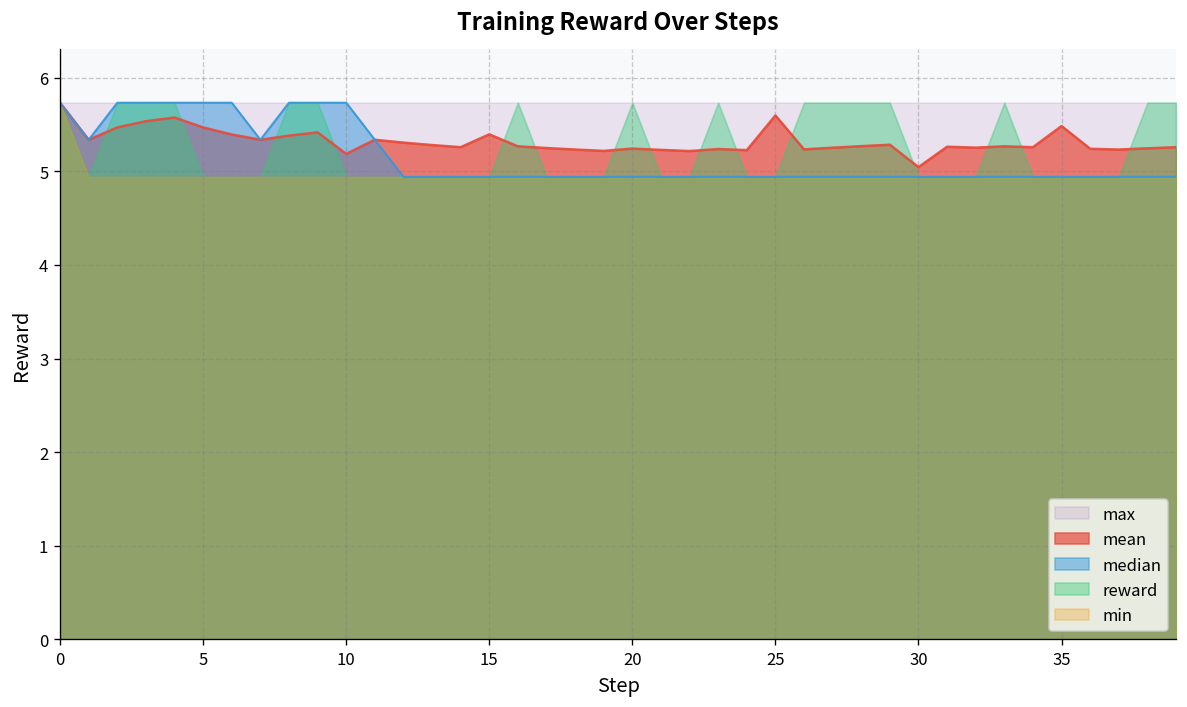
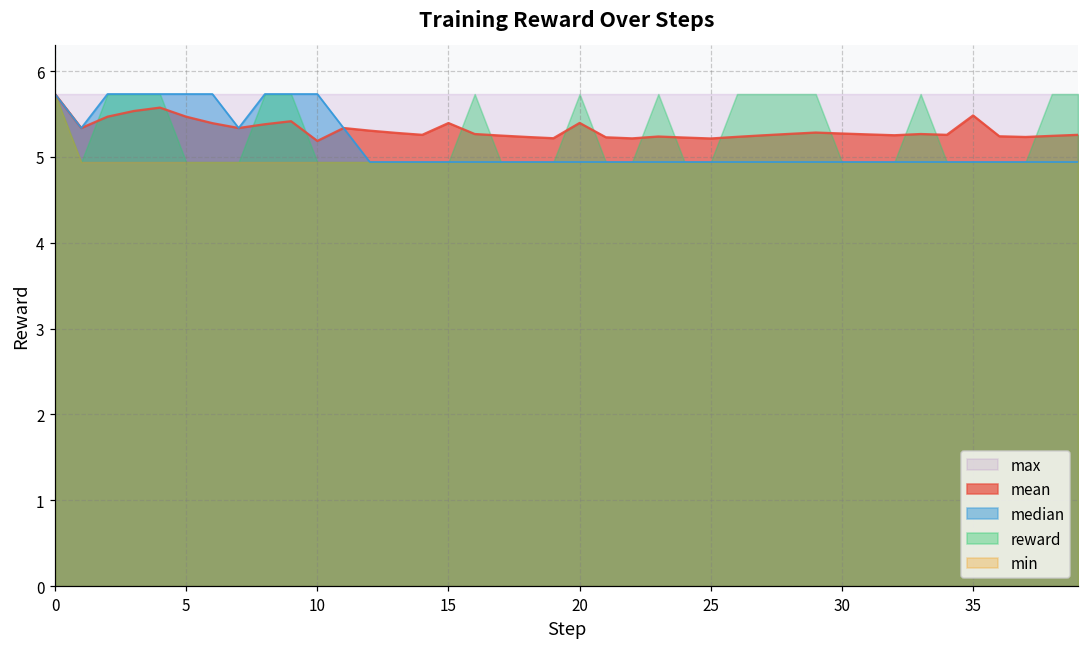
  {
    "mean": {
      "5": 5.5,
      "10": 5.2,
      "15": 5.4,
-     "20": 5.2,
-     "25": 5.6,
-     "30": 5.0,
+     "20": 5.4,
+     "25": 5.2,
+     "30": 5.3,
      "35": 5.5
    }
  }
